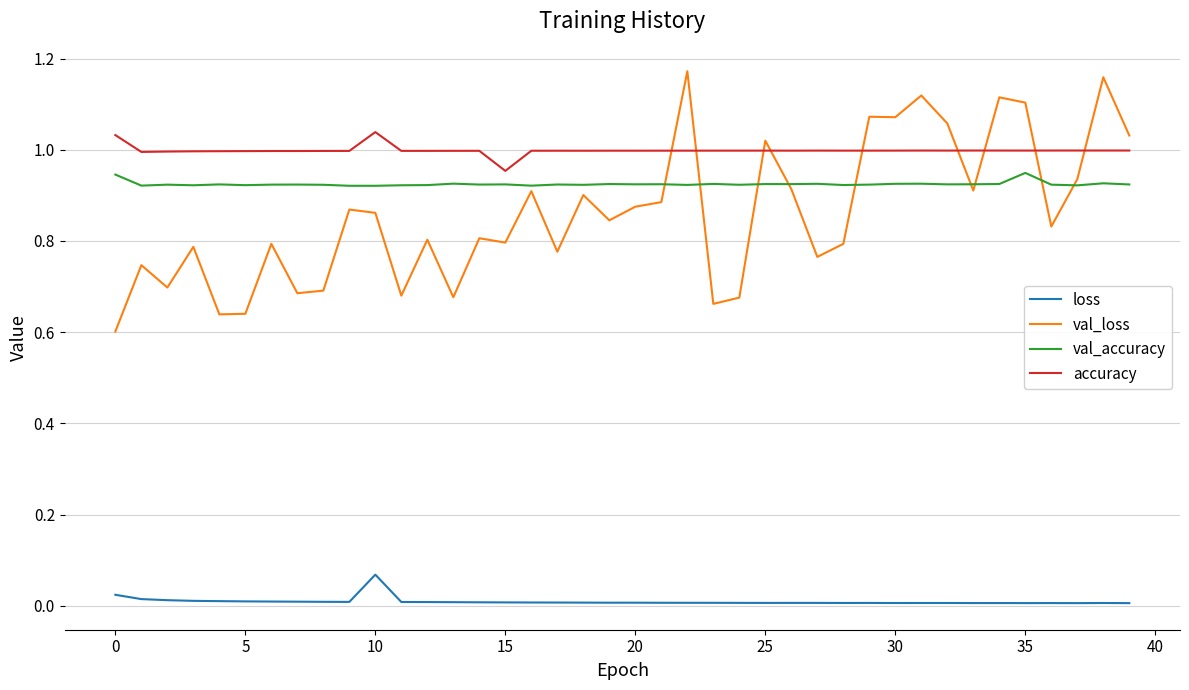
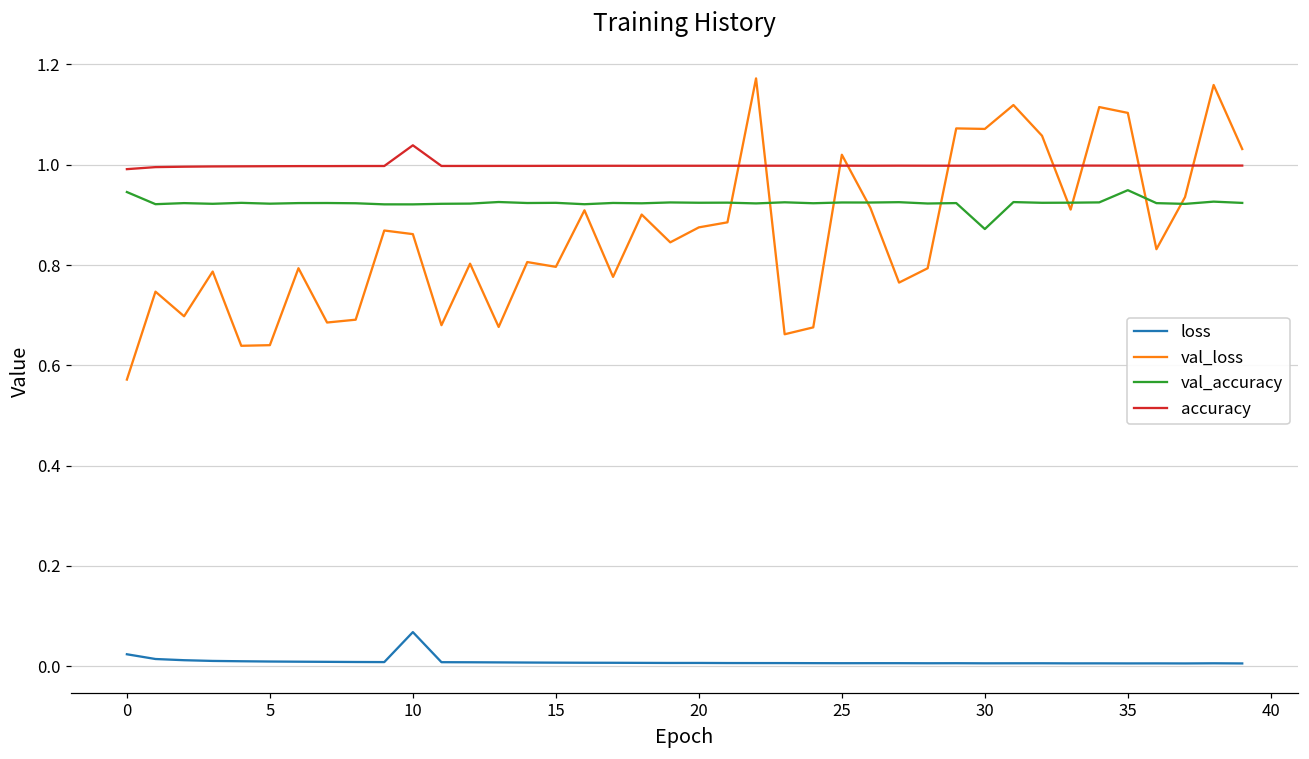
  {
    "loss": {
      "0": 0.02,
      "5": 0.01,
      "10": 0.07,
      "15": 0.01,
      "20": 0.01,
      "25": 0.01,
      "30": 0.01,
      "35": 0.01
    },
    "val_loss": {
-     "0": 0.60,
+     "0": 0.57,
      "5": 0.64,
      "10": 0.86,
      "15": 0.80,
      "20": 0.88,
      "25": 1.02,
      "30": 1.07,
      "35": 1.10
    },
    "val_accuracy": {
      "0": 0.95,
      "5": 0.92,
      "10": 0.92,
      "15": 0.92,
      "20": 0.92,
      "25": 0.92,
-     "30": 0.93,
+     "30": 0.87,
      "35": 0.95
    },
    "accuracy": {
-     "0": 1.03,
+     "0": 0.99,
      "5": 1.00,
      "10": 1.04,
-     "15": 0.95,
+     "15": 1.00,
      "20": 1.00,
      "25": 1.00,
      "30": 1.00,
      "35": 1.00
    }
  }
